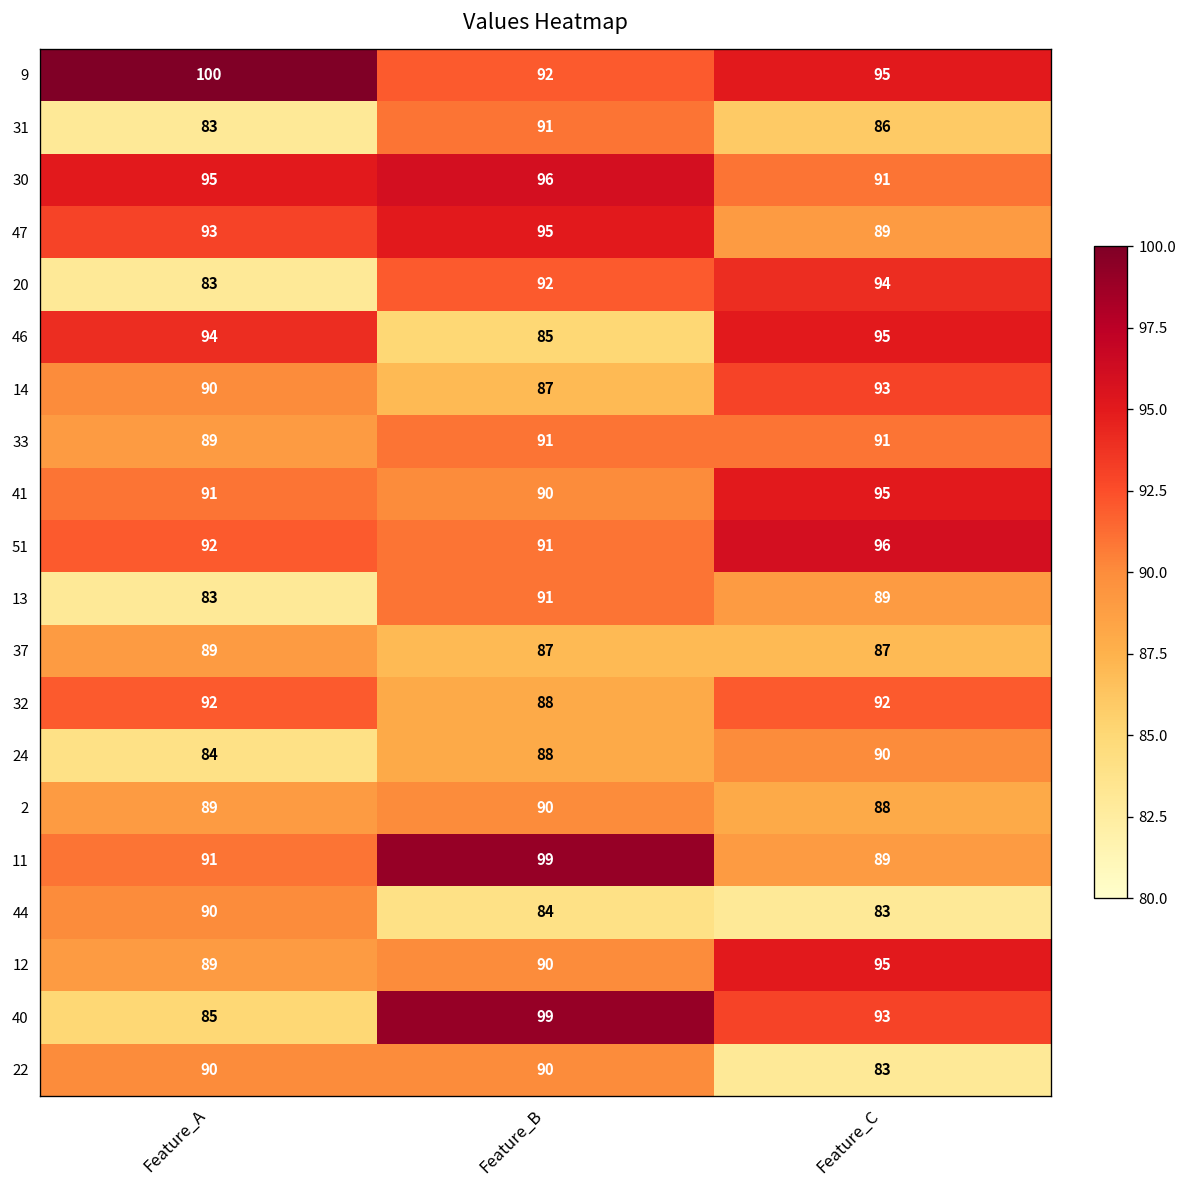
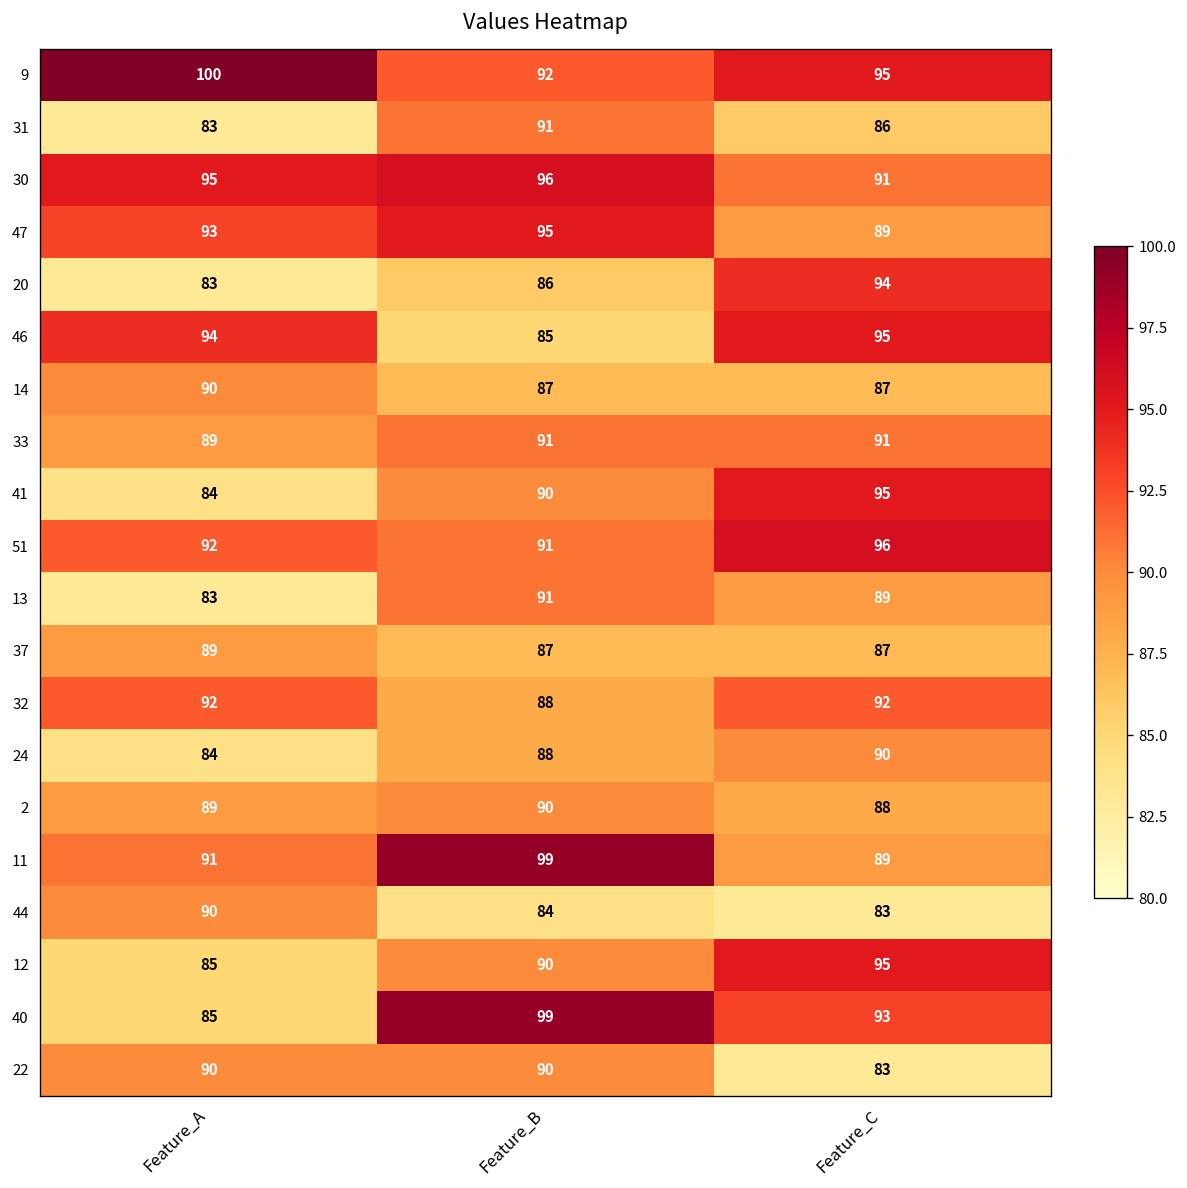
  {
    "9": {
      "Feature_A": 100,
      "Feature_B": 92,
      "Feature_C": 95
    },
    "31": {
      "Feature_A": 83,
      "Feature_B": 91,
      "Feature_C": 86
    },
    "30": {
      "Feature_A": 95,
      "Feature_B": 96,
      "Feature_C": 91
    },
    "47": {
      "Feature_A": 93,
      "Feature_B": 95,
      "Feature_C": 89
    },
    "20": {
      "Feature_A": 83,
-     "Feature_B": 92,
+     "Feature_B": 86,
      "Feature_C": 94
    },
    "46": {
      "Feature_A": 94,
      "Feature_B": 85,
      "Feature_C": 95
    },
    "14": {
      "Feature_A": 90,
      "Feature_B": 87,
-     "Feature_C": 93
+     "Feature_C": 87
    },
    "33": {
      "Feature_A": 89,
      "Feature_B": 91,
      "Feature_C": 91
    },
    "41": {
-     "Feature_A": 91,
+     "Feature_A": 84,
      "Feature_B": 90,
      "Feature_C": 95
    },
    "51": {
      "Feature_A": 92,
      "Feature_B": 91,
      "Feature_C": 96
    },
    "13": {
      "Feature_A": 83,
      "Feature_B": 91,
      "Feature_C": 89
    },
    "37": {
      "Feature_A": 89,
      "Feature_B": 87,
      "Feature_C": 87
    },
    "32": {
      "Feature_A": 92,
      "Feature_B": 88,
      "Feature_C": 92
    },
    "24": {
      "Feature_A": 84,
      "Feature_B": 88,
      "Feature_C": 90
    },
    "2": {
      "Feature_A": 89,
      "Feature_B": 90,
      "Feature_C": 88
    },
    "11": {
      "Feature_A": 91,
      "Feature_B": 99,
      "Feature_C": 89
    },
    "44": {
      "Feature_A": 90,
      "Feature_B": 84,
      "Feature_C": 83
    },
    "12": {
-     "Feature_A": 89,
+     "Feature_A": 85,
      "Feature_B": 90,
      "Feature_C": 95
    },
    "40": {
      "Feature_A": 85,
      "Feature_B": 99,
      "Feature_C": 93
    },
    "22": {
      "Feature_A": 90,
      "Feature_B": 90,
      "Feature_C": 83
    }
  }
